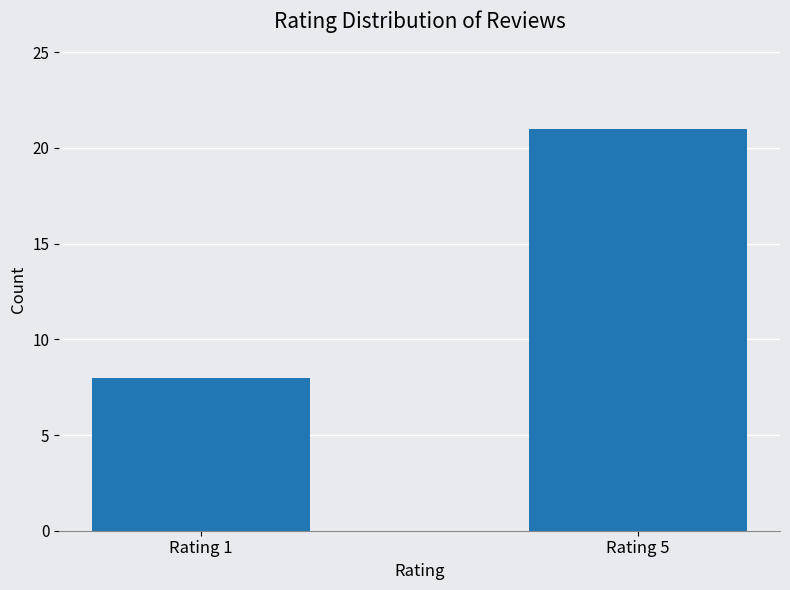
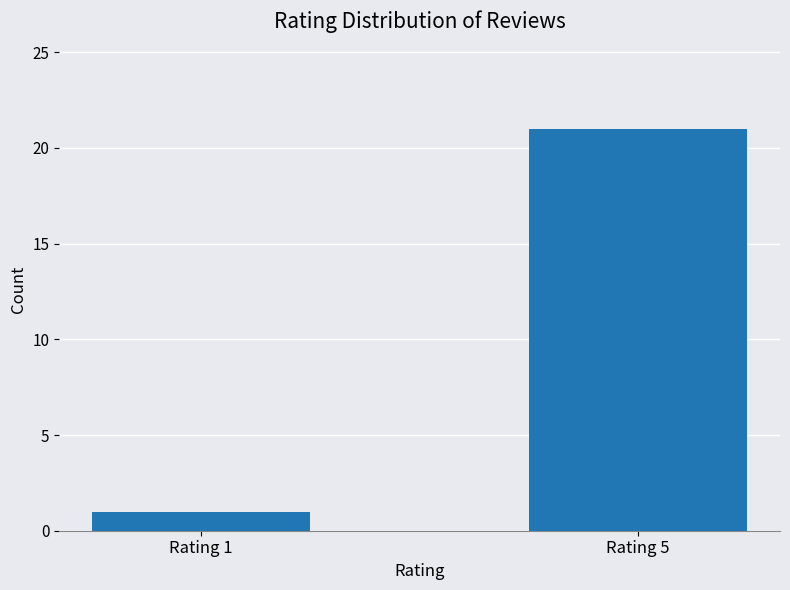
  {
-   "Rating 1": 8,
+   "Rating 1": 1,
    "Rating 5": 21
  }
